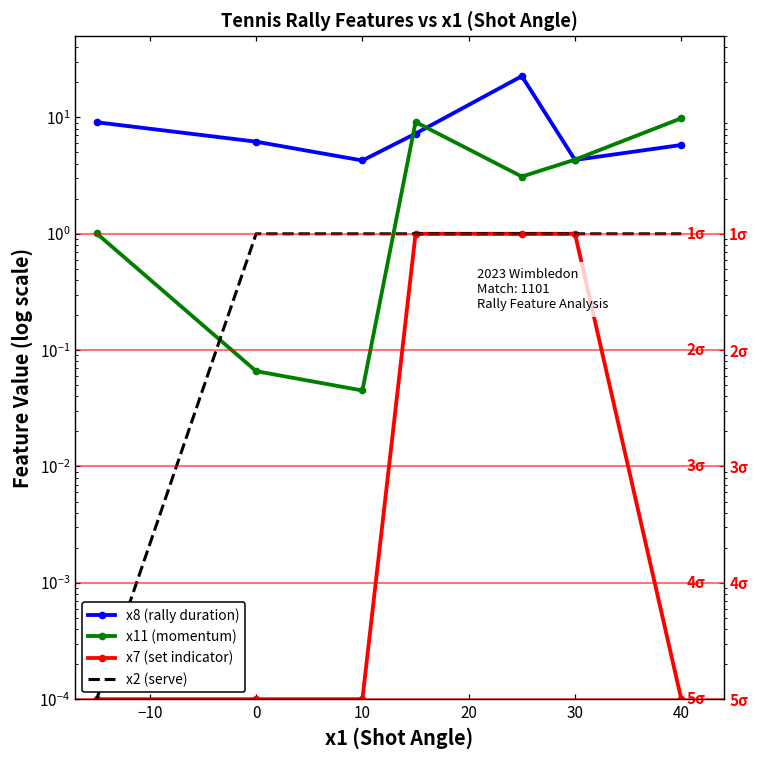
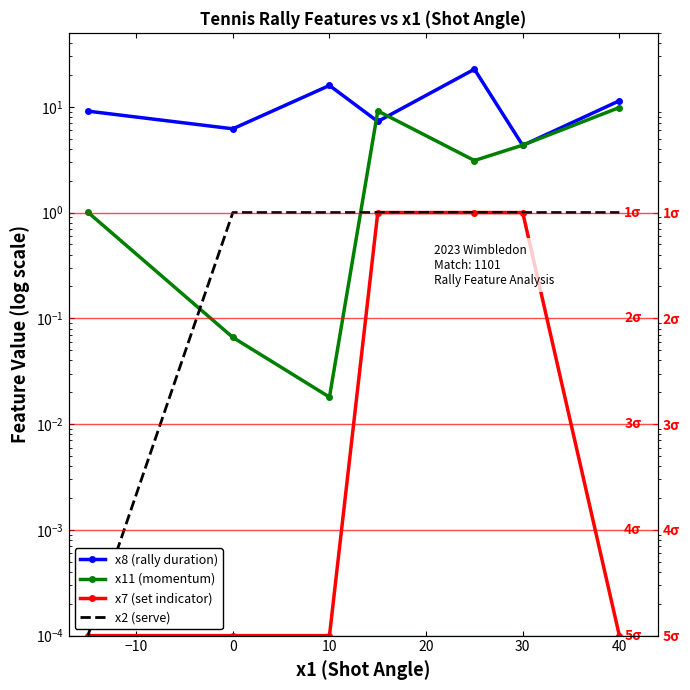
  {
    "x8 (rally duration)": {
      "0": "6",
-     "10": "4.3",
-     "40": "6"
+     "10": "16",
+     "40": "11"
    },
    "x11 (momentum)": {
      "0": "0.07",
-     "10": "0.045",
+     "10": "0.018",
      "40": "10"
    },
    "x7 (set indicator)": {
      "0": "0.00010",
      "10": "0.00010"
    },
    "x2 (serve)": {
      "40": "1σ"
    }
  }
